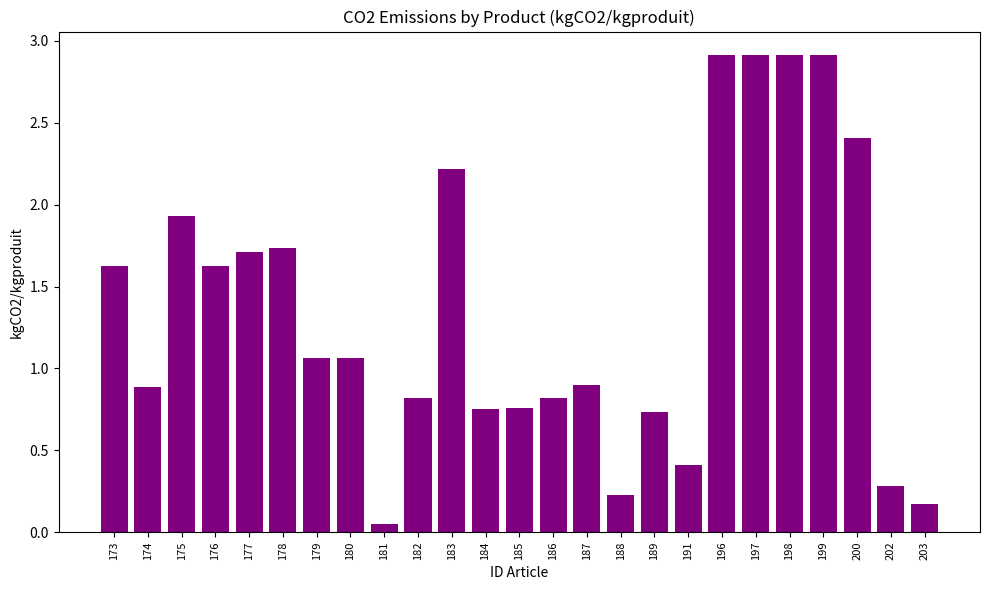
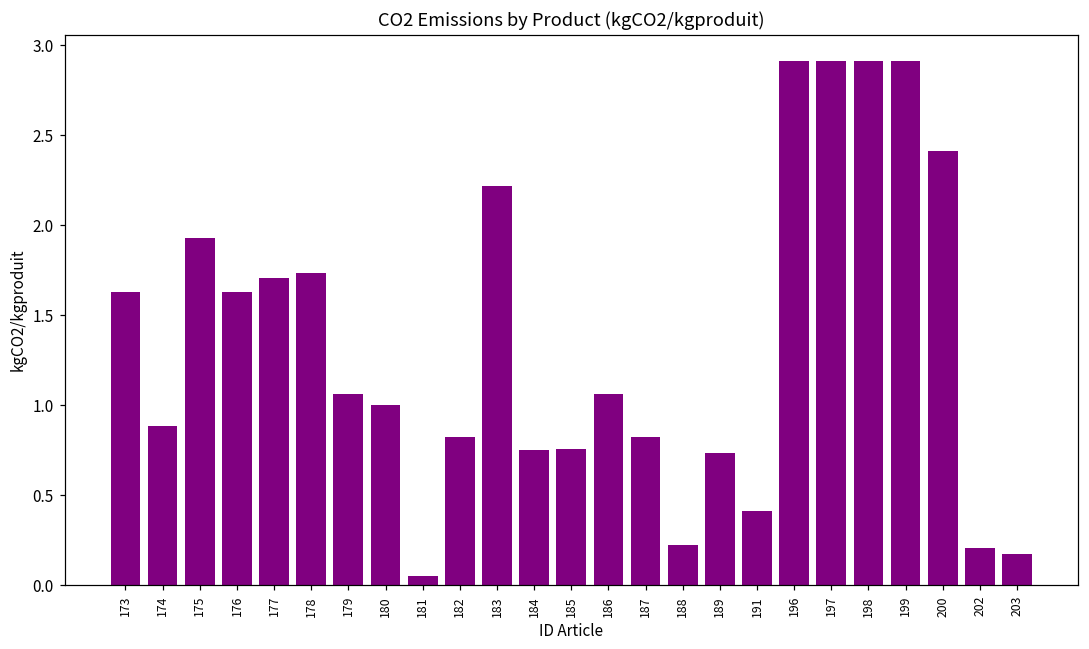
  {
    "173": 1.63,
    "174": 0.89,
    "175": 1.93,
    "176": 1.63,
    "177": 1.71,
    "178": 1.73,
    "179": 1.06,
-   "180": 1.06,
+   "180": 1.00,
    "181": 0.05,
    "182": 0.82,
    "183": 2.22,
    "184": 0.75,
    "185": 0.76,
-   "186": 0.82,
-   "187": 0.90,
+   "186": 1.06,
+   "187": 0.82,
    "188": 0.22,
    "189": 0.74,
    "191": 0.41,
    "196": 2.91,
    "197": 2.91,
    "198": 2.91,
    "199": 2.91,
    "200": 2.41,
-   "202": 0.28,
+   "202": 0.21,
    "203": 0.17
  }
